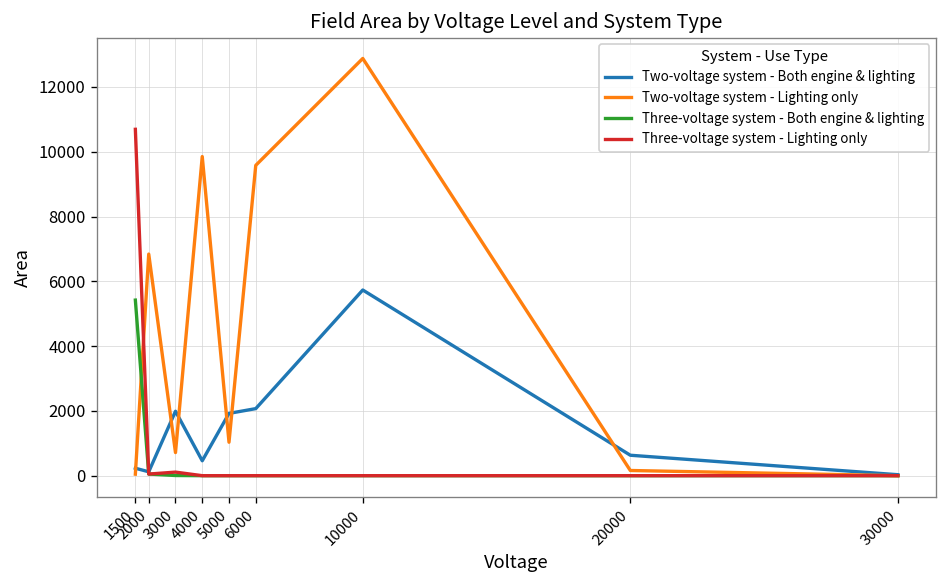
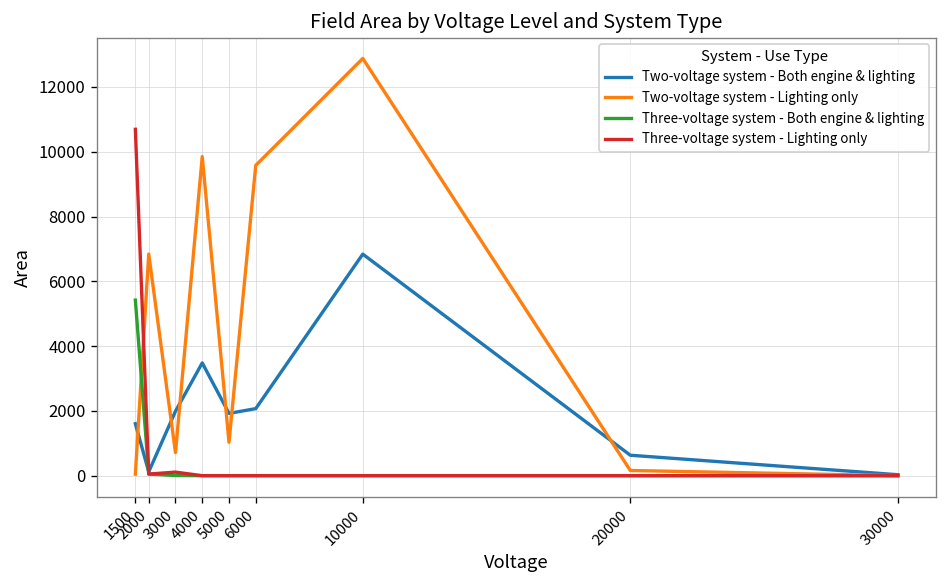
  {
    "Two-voltage system - Both engine & lighting": {
-     "1500": 200,
+     "1500": 1600,
      "3000": 2000,
-     "4000": 500,
+     "4000": 3500,
      "5000": 1900,
      "6000": 2100,
-     "10000": 5700,
+     "10000": 6800,
      "20000": 600
    },
    "Two-voltage system - Lighting only": {
      "1500": 0,
      "2000": 6800,
      "3000": 700,
      "4000": 9900,
      "5000": 1000,
      "6000": 9600,
      "10000": 12900,
      "20000": 200
    },
    "Three-voltage system - Both engine & lighting": {
      "1500": 5400,
      "3000": 0
    },
    "Three-voltage system - Lighting only": {
      "1500": 10700,
      "3000": 100
    }
  }
